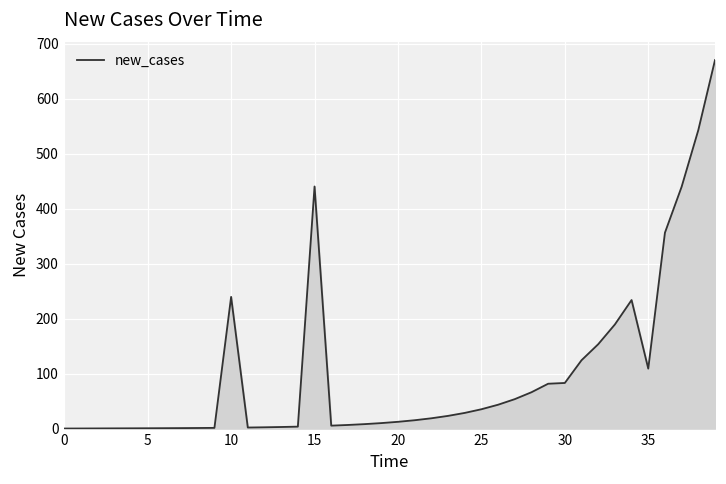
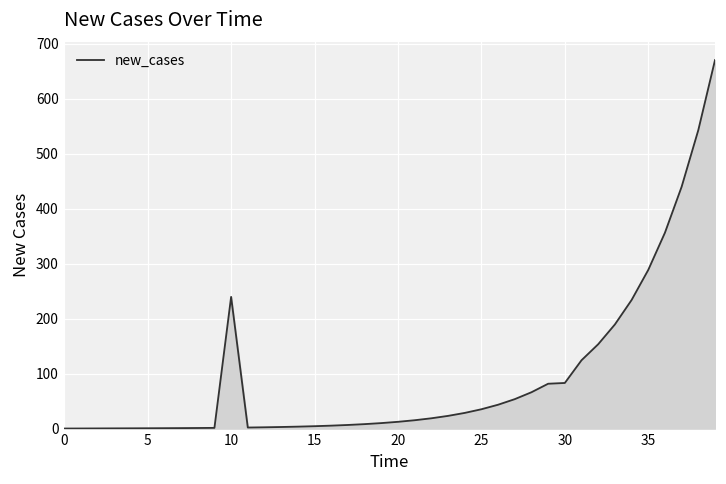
  {
    "0": 0,
    "5": 0,
    "10": 240,
-   "15": 440,
+   "15": 0,
    "20": 10,
    "25": 40,
    "30": 80,
-   "35": 110
+   "35": 290
  }
